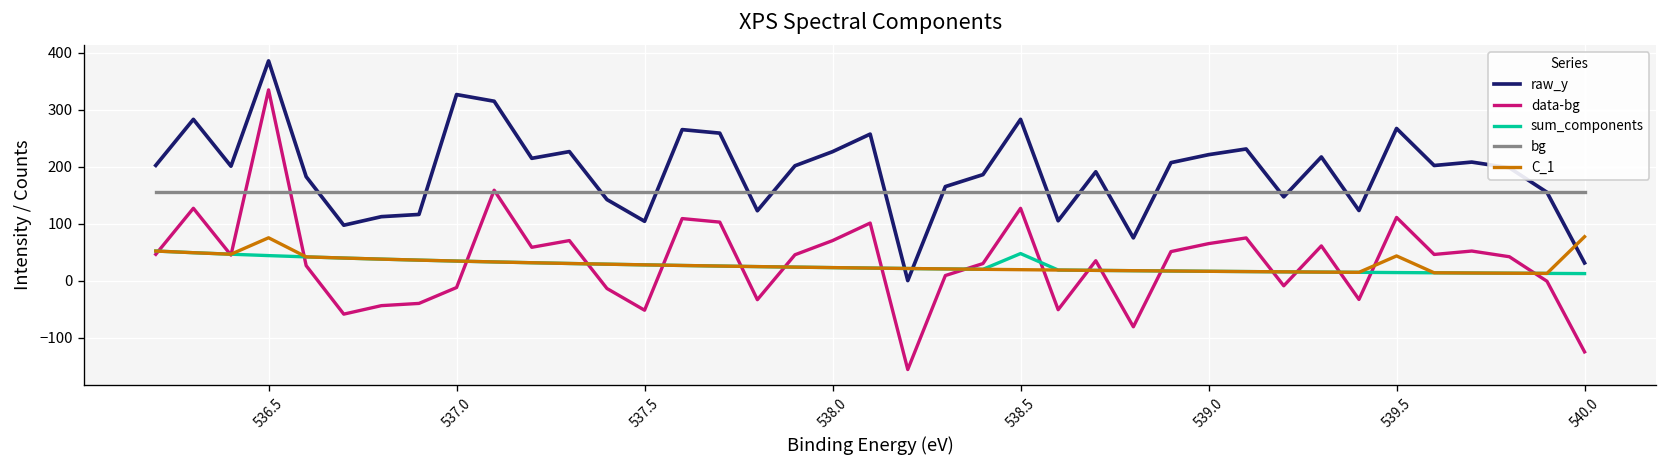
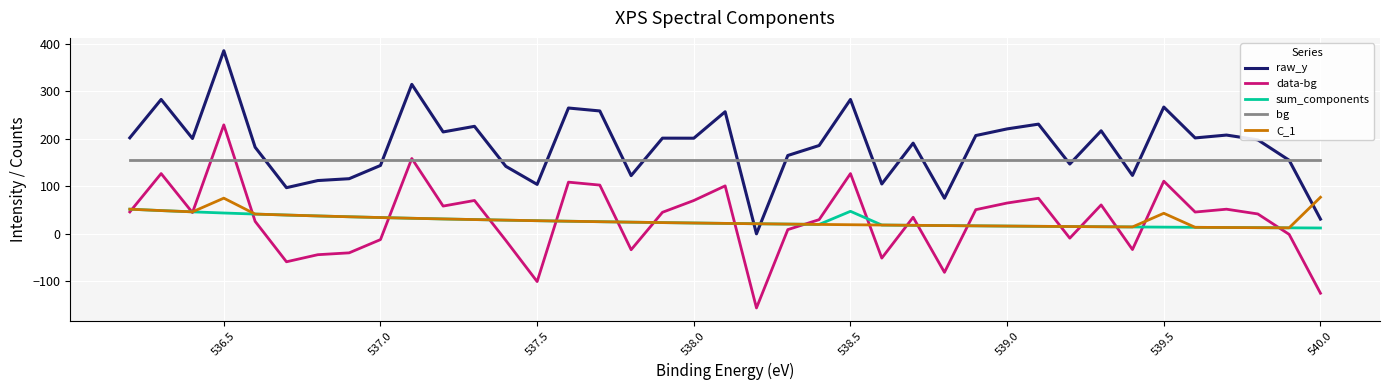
  {
    "raw_y": {
      "536.5": 390,
-     "537.0": 330,
+     "537.0": 140,
      "537.5": 100,
-     "538.0": 230,
+     "538.0": 200,
      "538.5": 280,
      "539.0": 220,
      "539.5": 270,
      "540.0": 30
    },
    "data-bg": {
-     "536.5": 330,
+     "536.5": 230,
      "537.0": -10,
-     "537.5": -50,
+     "537.5": -100,
      "538.0": 70,
      "538.5": 130,
      "539.0": 60,
      "539.5": 110,
      "540.0": -130
    },
    "sum_components": {
      "536.5": 40,
      "538.5": 50,
      "539.5": 10,
      "540.0": 10
    },
    "bg": {
      "536.5": 160,
      "537.0": 160,
      "537.5": 160,
      "538.0": 160,
      "538.5": 160,
      "539.0": 160,
      "539.5": 160,
      "540.0": 160
    },
    "C_1": {
      "536.5": 80,
      "538.5": 20,
      "539.5": 40,
      "540.0": 80
    }
  }
